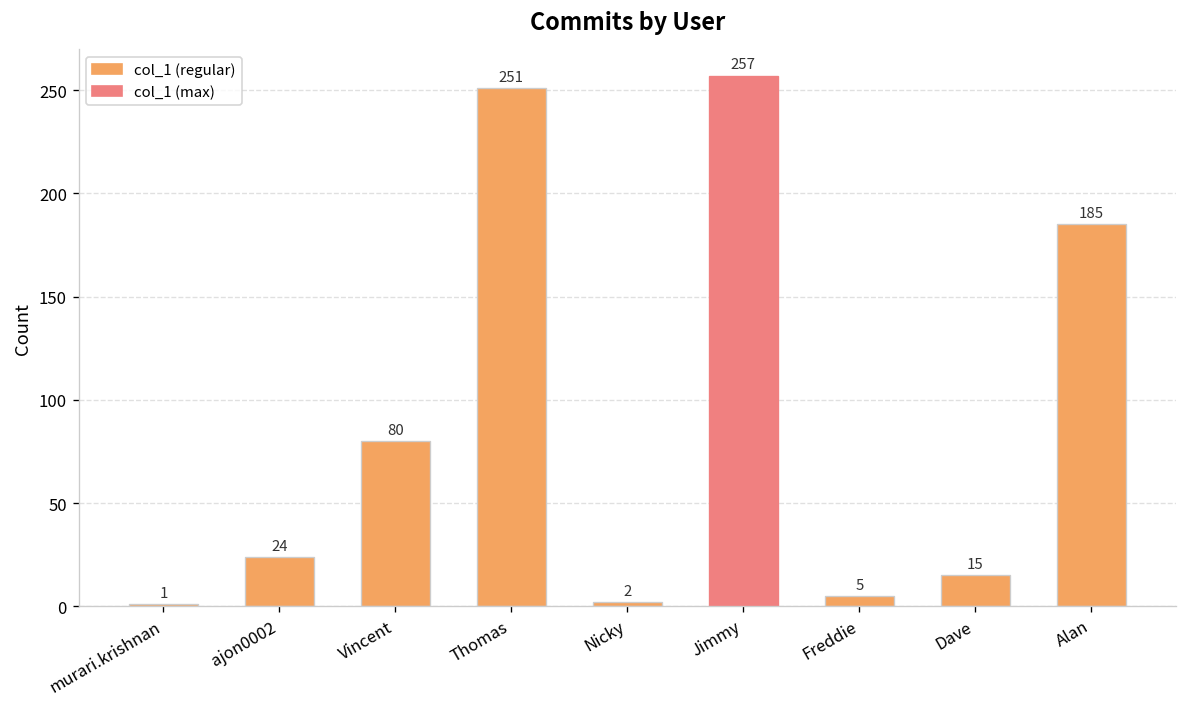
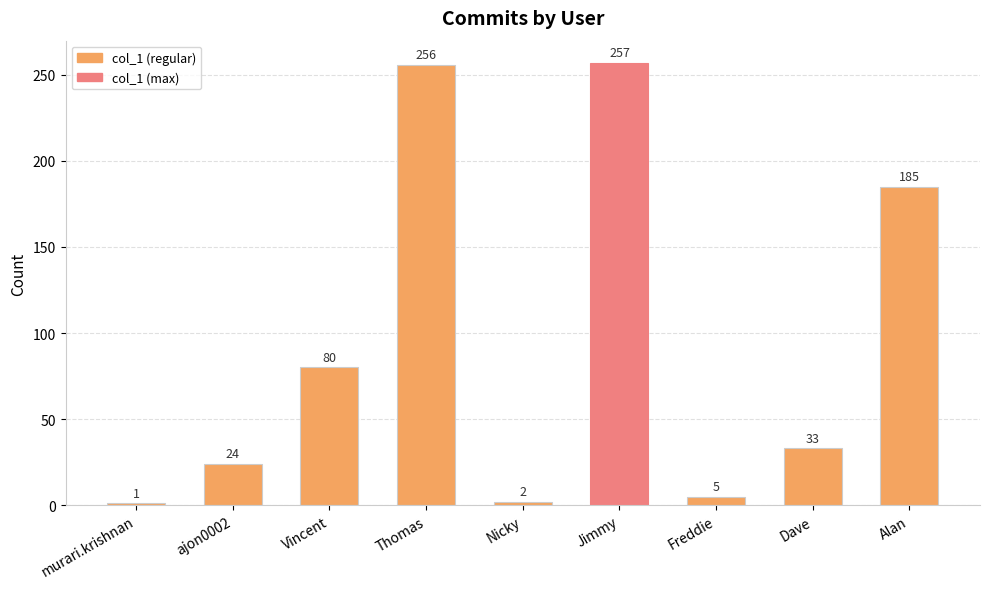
  {
    "murari.krishnan": 1,
    "ajon0002": 24,
    "Vincent": 80,
-   "Thomas": 251,
+   "Thomas": 256,
    "Nicky": 2,
    "Jimmy": 257,
    "Freddie": 5,
-   "Dave": 15,
+   "Dave": 33,
    "Alan": 185
  }
